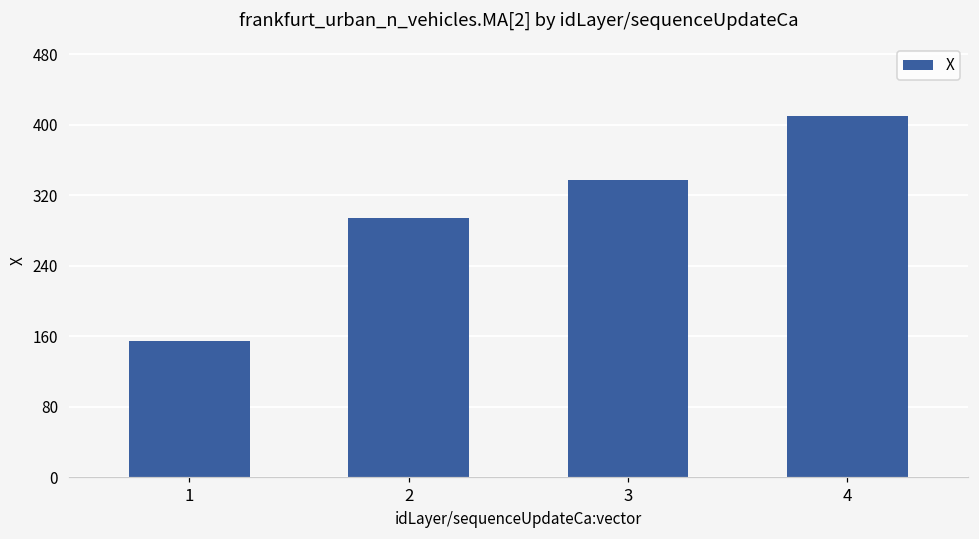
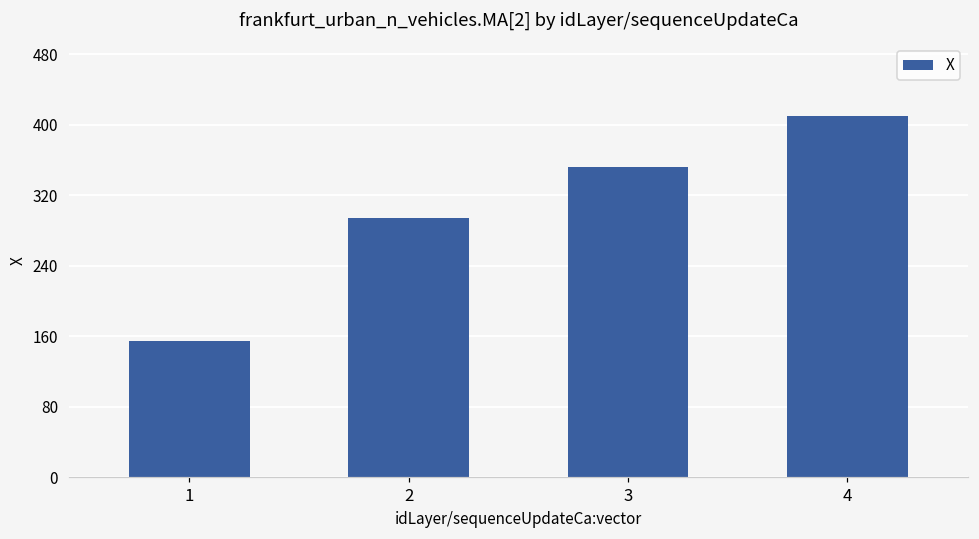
  {
    "1": 150,
    "2": 290,
-   "3": 340,
+   "3": 350,
    "4": 410
  }
